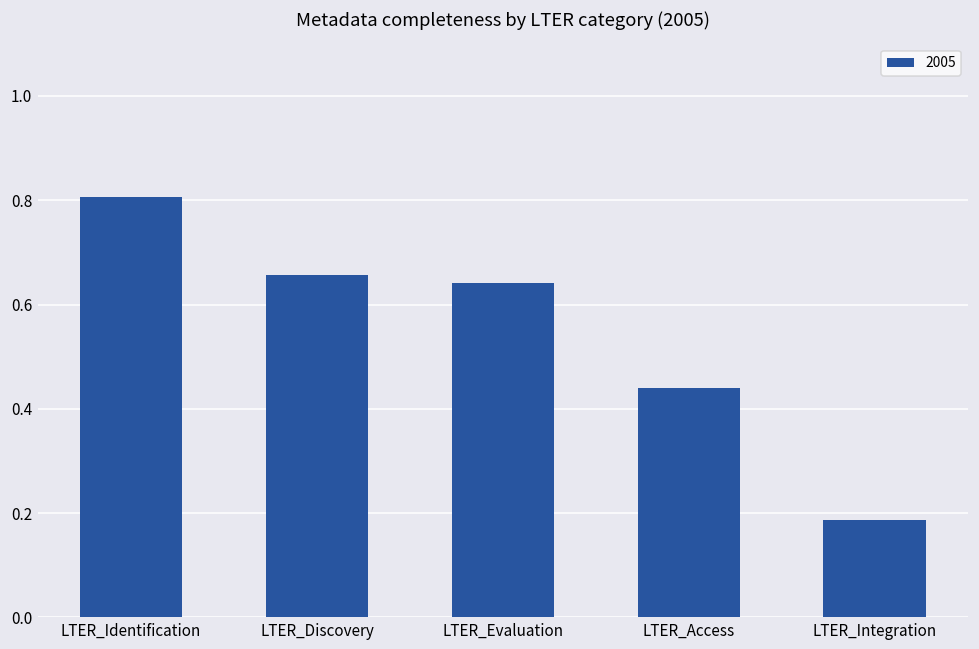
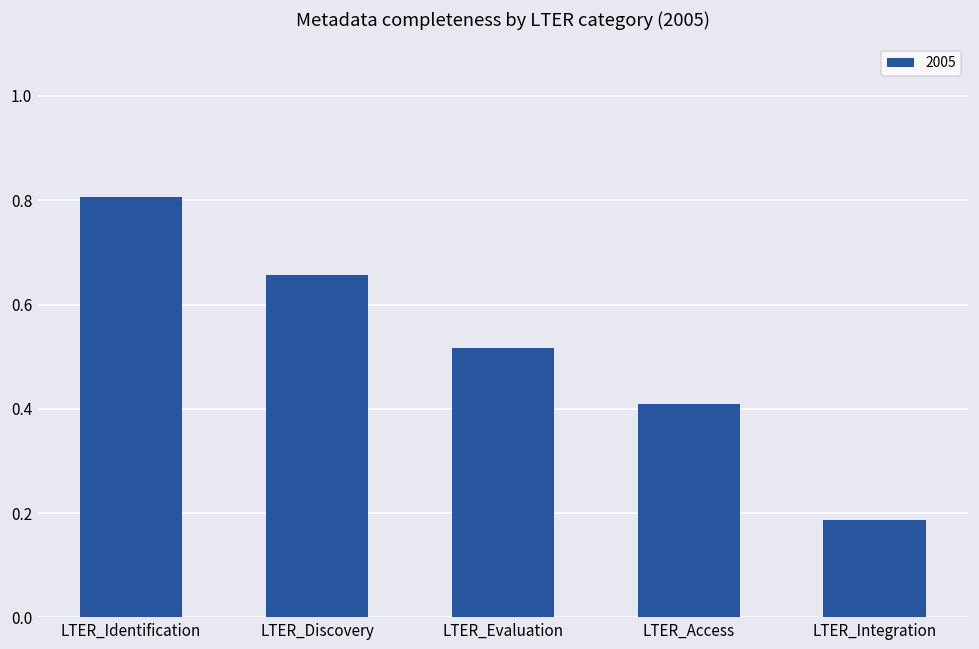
  {
    "LTER_Identification": 0.81,
    "LTER_Discovery": 0.66,
-   "LTER_Evaluation": 0.64,
-   "LTER_Access": 0.44,
+   "LTER_Evaluation": 0.52,
+   "LTER_Access": 0.41,
    "LTER_Integration": 0.19
  }
